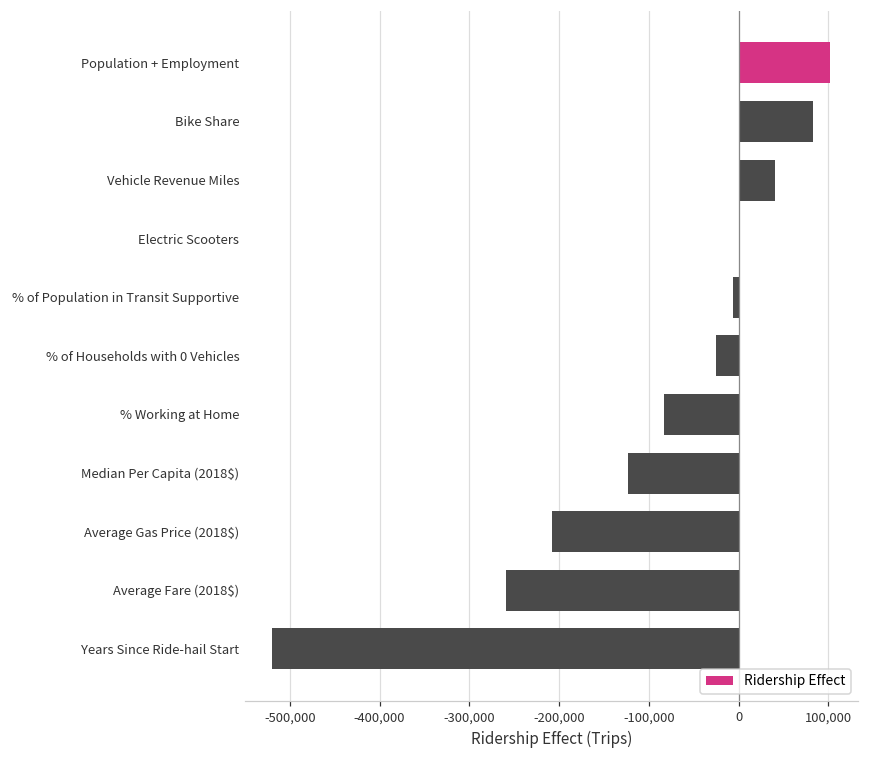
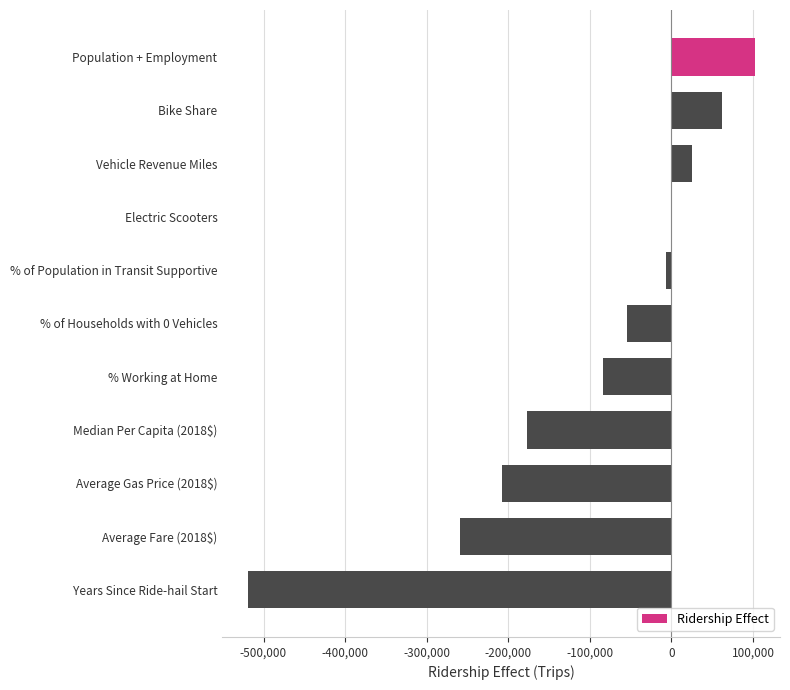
  {
    "Population + Employment": "100,000",
-   "Bike Share": "80,000",
-   "Vehicle Revenue Miles": "40,000",
+   "Bike Share": "60,000",
+   "Vehicle Revenue Miles": "30,000",
    "Electric Scooters": "0",
    "% of Population in Transit Supportive": "-10,000",
-   "% of Households with 0 Vehicles": "-20,000",
+   "% of Households with 0 Vehicles": "-50,000",
    "% Working at Home": "-80,000",
-   "Median Per Capita (2018$)": "-120,000",
+   "Median Per Capita (2018$)": "-180,000",
    "Average Gas Price (2018$)": "-210,000",
    "Average Fare (2018$)": "-260,000",
    "Years Since Ride-hail Start": "-520,000"
  }
